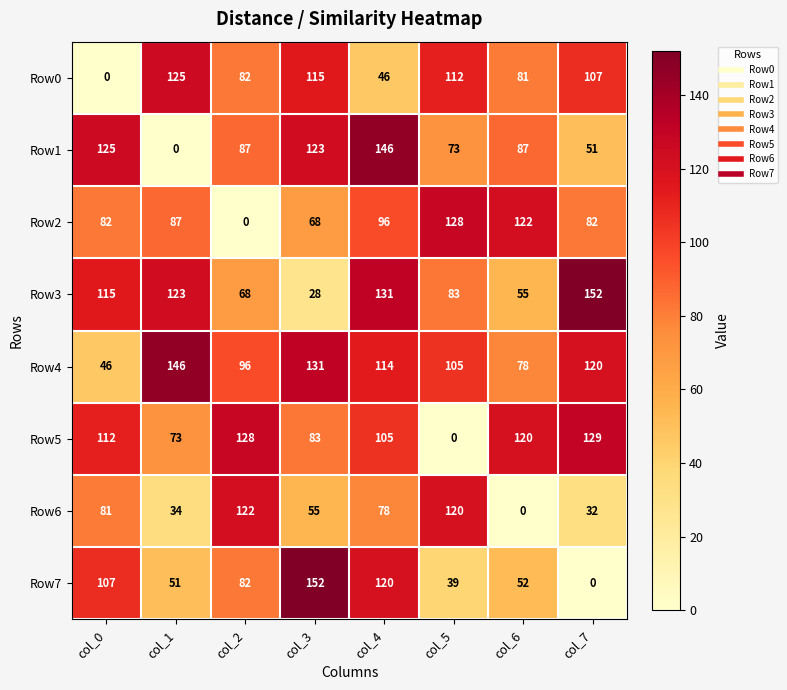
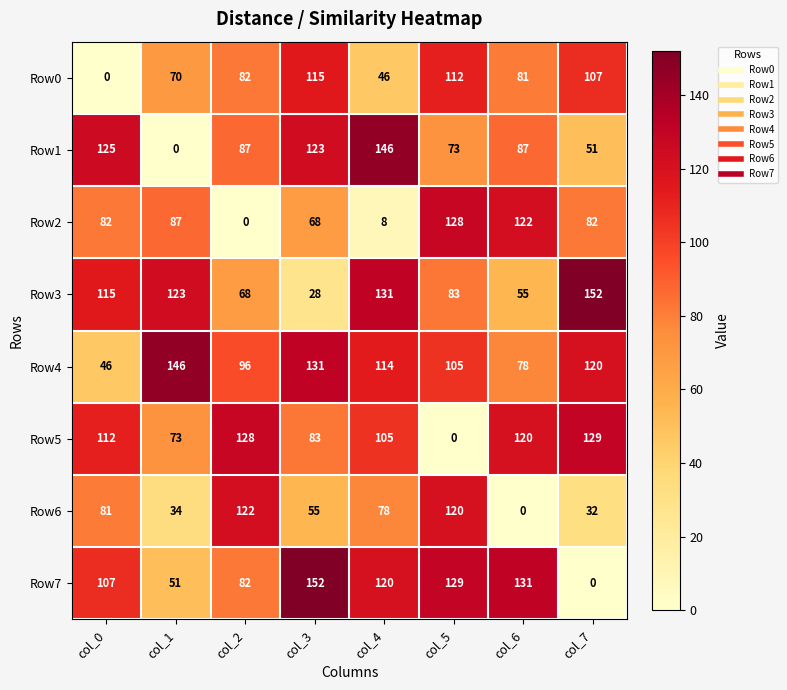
  {
    "Row0": {
      "col_0": 0,
-     "col_1": 125,
+     "col_1": 70,
      "col_2": 82,
      "col_3": 115,
      "col_4": 46,
      "col_5": 112,
      "col_6": 81,
      "col_7": 107
    },
    "Row1": {
      "col_0": 125,
      "col_1": 0,
      "col_2": 87,
      "col_3": 123,
      "col_4": 146,
      "col_5": 73,
      "col_6": 87,
      "col_7": 51
    },
    "Row2": {
      "col_0": 82,
      "col_1": 87,
      "col_2": 0,
      "col_3": 68,
-     "col_4": 96,
+     "col_4": 8,
      "col_5": 128,
      "col_6": 122,
      "col_7": 82
    },
    "Row3": {
      "col_0": 115,
      "col_1": 123,
      "col_2": 68,
      "col_3": 28,
      "col_4": 131,
      "col_5": 83,
      "col_6": 55,
      "col_7": 152
    },
    "Row4": {
      "col_0": 46,
      "col_1": 146,
      "col_2": 96,
      "col_3": 131,
      "col_4": 114,
      "col_5": 105,
      "col_6": 78,
      "col_7": 120
    },
    "Row5": {
      "col_0": 112,
      "col_1": 73,
      "col_2": 128,
      "col_3": 83,
      "col_4": 105,
      "col_5": 0,
      "col_6": 120,
      "col_7": 129
    },
    "Row6": {
      "col_0": 81,
      "col_1": 34,
      "col_2": 122,
      "col_3": 55,
      "col_4": 78,
      "col_5": 120,
      "col_6": 0,
      "col_7": 32
    },
    "Row7": {
      "col_0": 107,
      "col_1": 51,
      "col_2": 82,
      "col_3": 152,
      "col_4": 120,
-     "col_5": 39,
-     "col_6": 52,
+     "col_5": 129,
+     "col_6": 131,
      "col_7": 0
    }
  }
